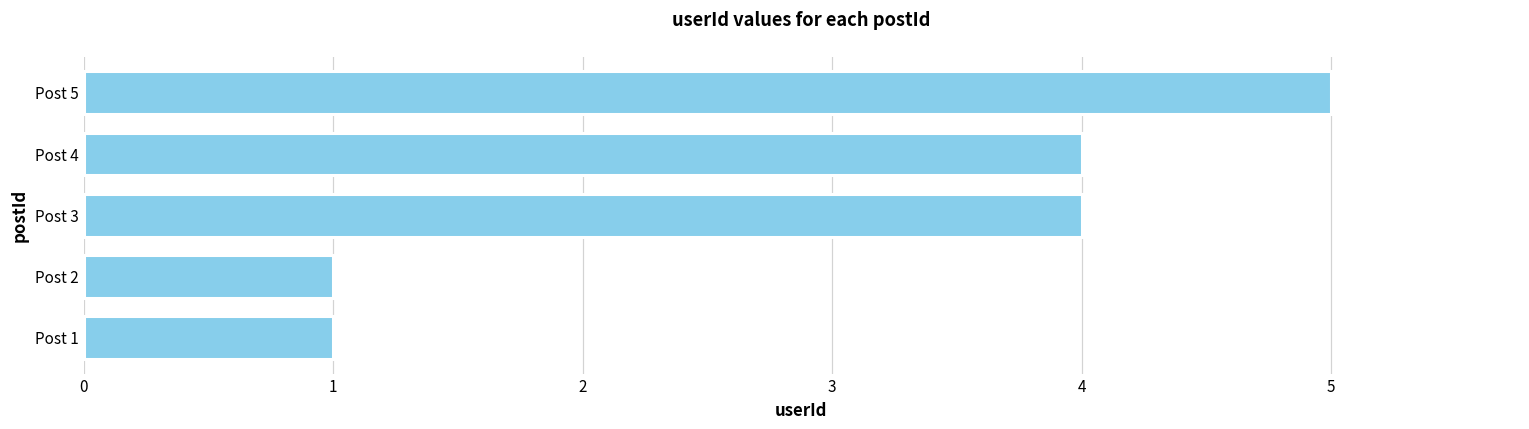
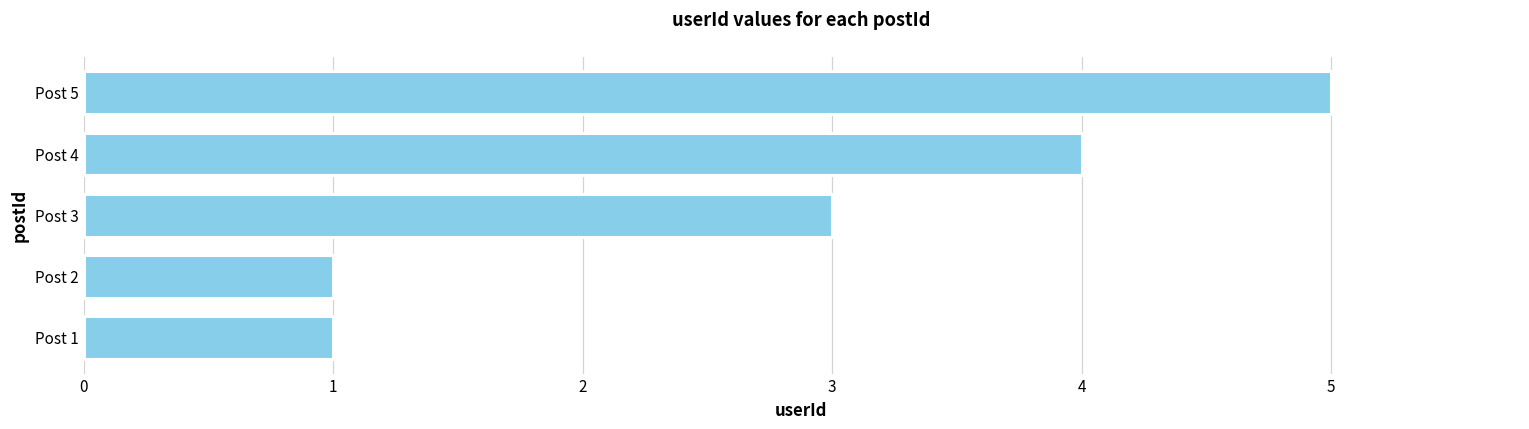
  {
    "Post 5": 5,
    "Post 4": 4,
-   "Post 3": 4,
+   "Post 3": 3,
    "Post 2": 1,
    "Post 1": 1
  }
